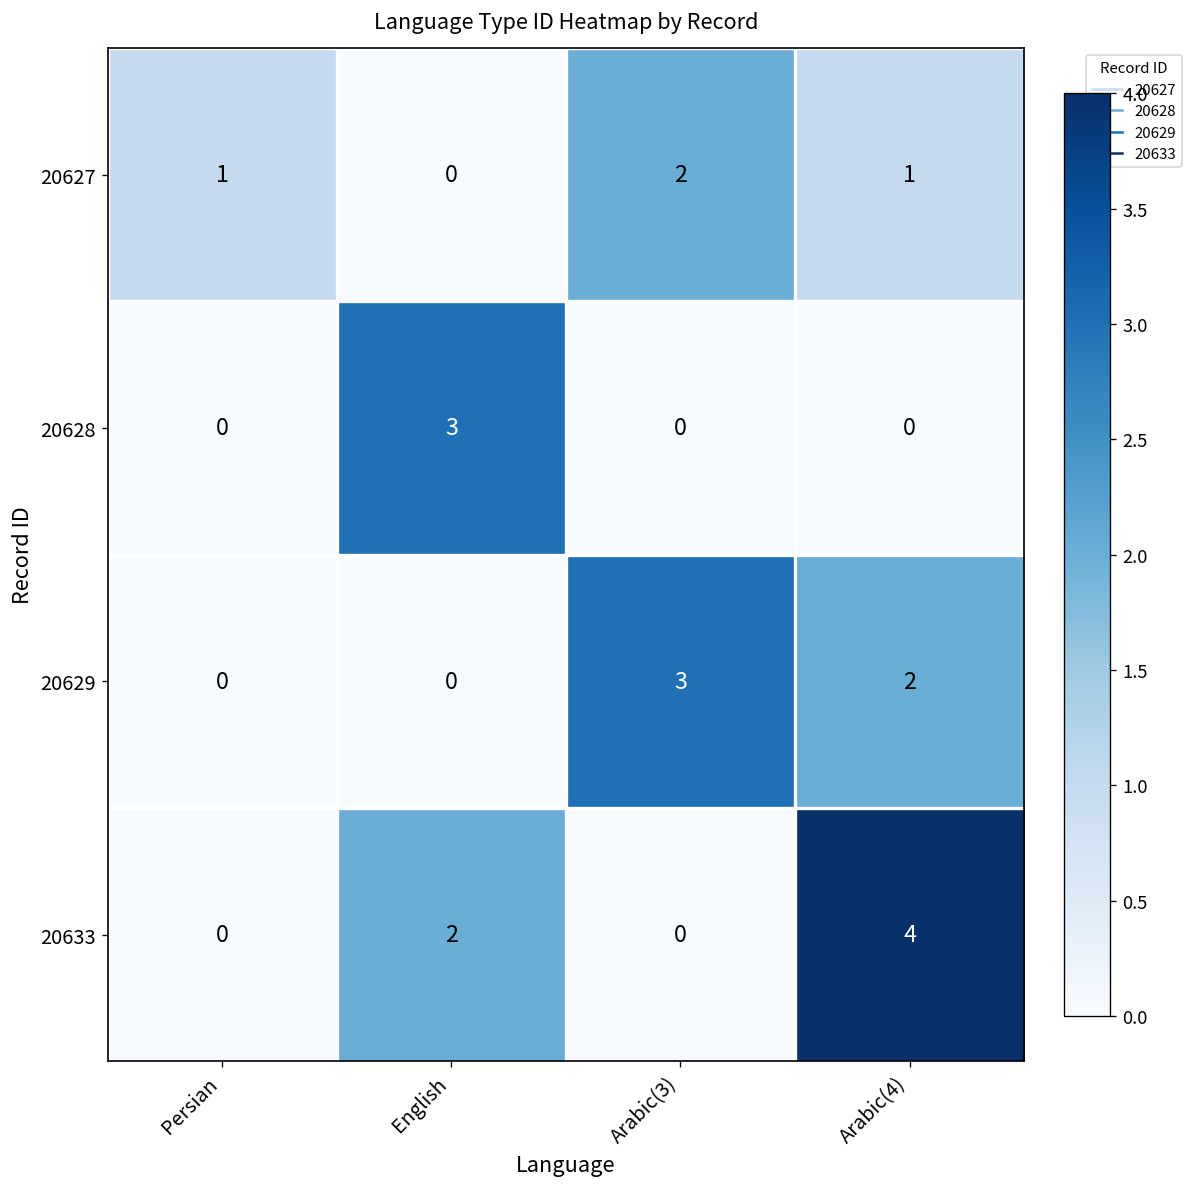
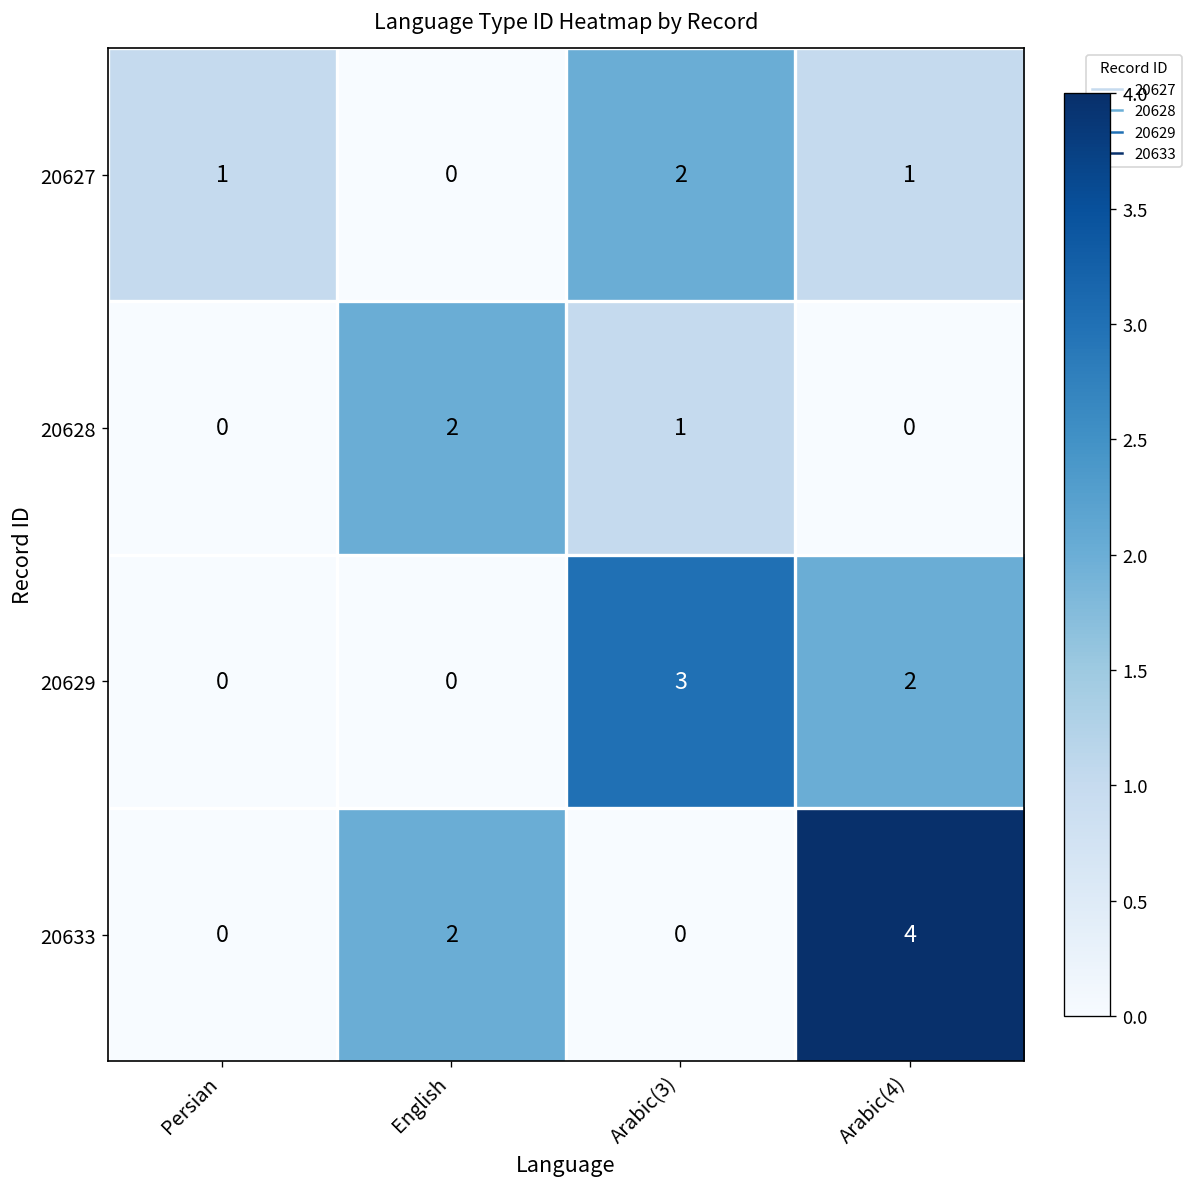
  {
    "20627": {
      "Persian": 1,
      "English": 0,
      "Arabic(3)": 2,
      "Arabic(4)": 1
    },
    "20628": {
      "Persian": 0,
-     "English": 3,
-     "Arabic(3)": 0,
+     "English": 2,
+     "Arabic(3)": 1,
      "Arabic(4)": 0
    },
    "20629": {
      "Persian": 0,
      "English": 0,
      "Arabic(3)": 3,
      "Arabic(4)": 2
    },
    "20633": {
      "Persian": 0,
      "English": 2,
      "Arabic(3)": 0,
      "Arabic(4)": 4
    }
  }
